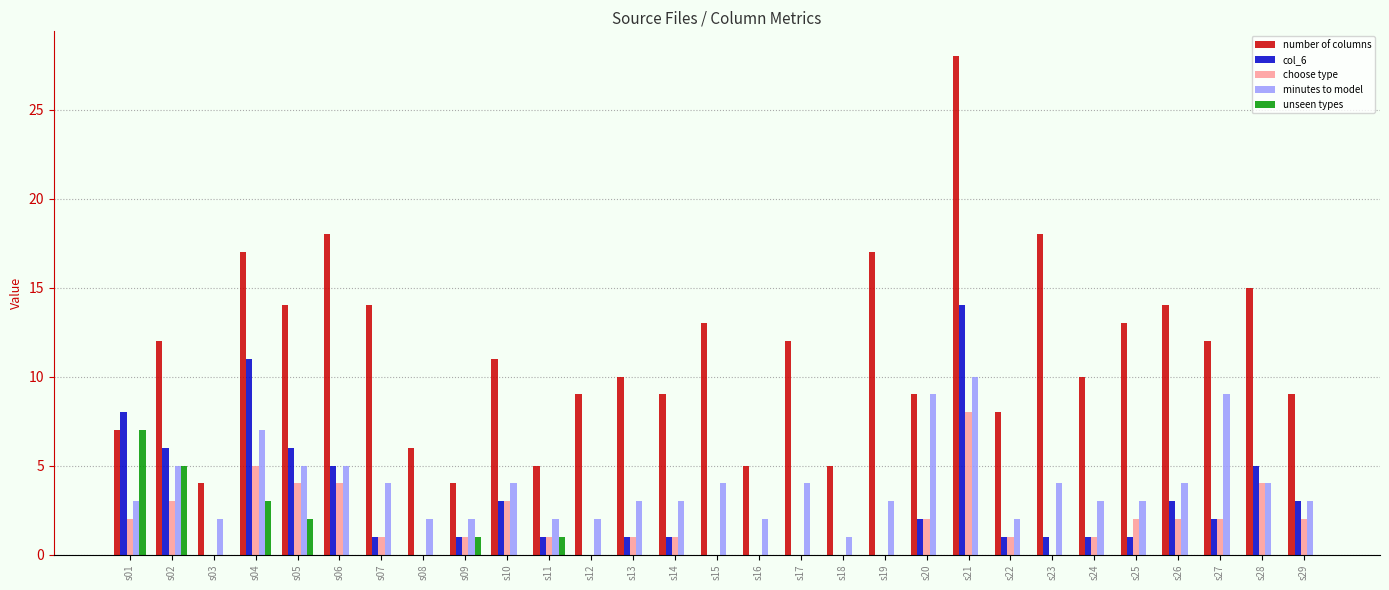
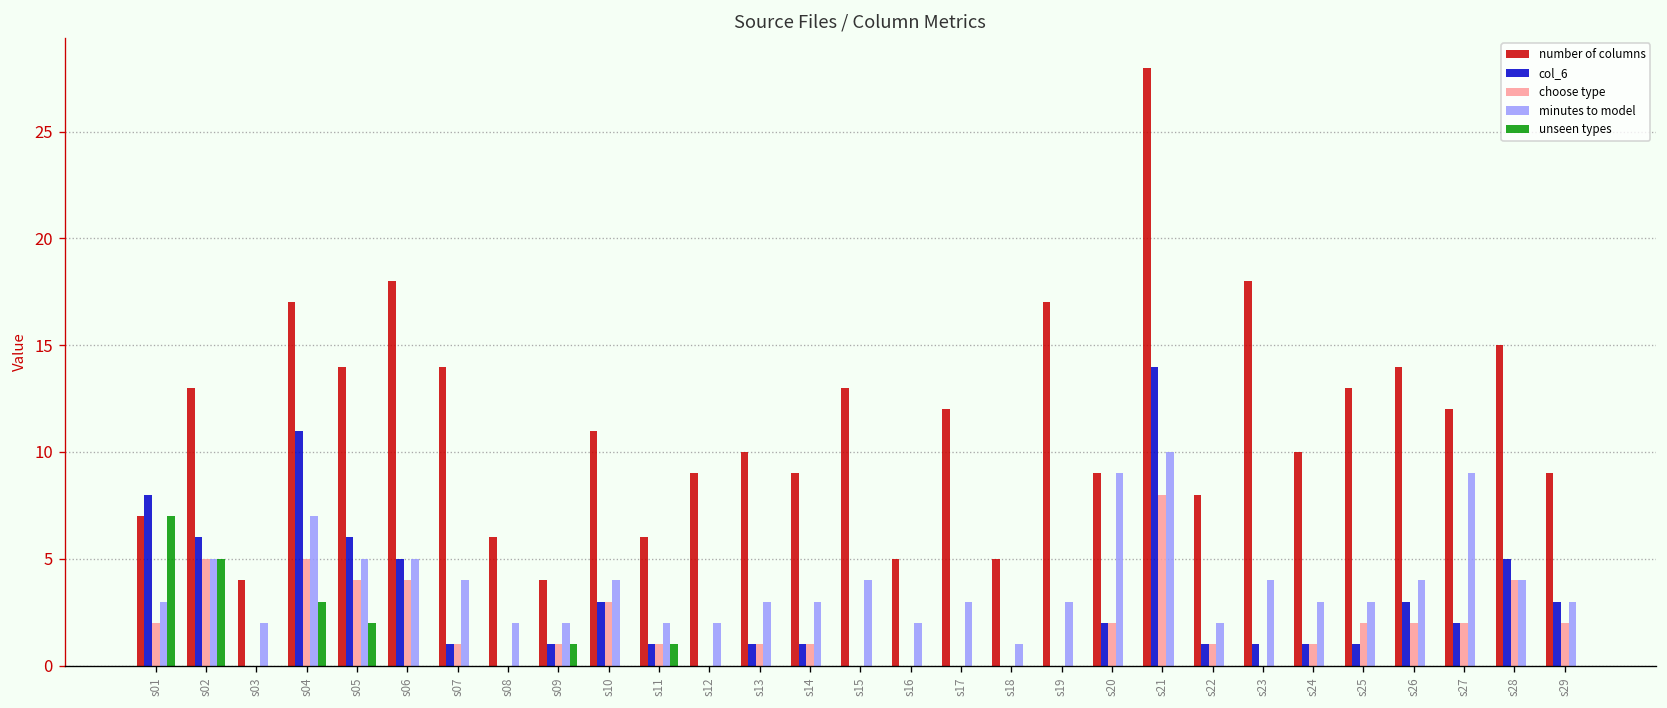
  {
    "number of columns": {
      "s01": 7,
-     "s02": 12,
+     "s02": 13,
      "s03": 4,
      "s04": 17,
      "s05": 14,
      "s06": 18,
      "s07": 14,
      "s08": 6,
      "s09": 4,
      "s10": 11,
-     "s11": 5,
+     "s11": 6,
      "s12": 9,
      "s13": 10,
      "s14": 9,
      "s15": 13,
      "s16": 5,
      "s17": 12,
      "s18": 5,
      "s19": 17,
      "s20": 9,
      "s21": 28,
      "s22": 8,
      "s23": 18,
      "s24": 10,
      "s25": 13,
      "s26": 14,
      "s27": 12,
      "s28": 15,
      "s29": 9
    },
    "col_6": {
      "s01": 8,
      "s02": 6,
      "s03": 0,
      "s04": 11,
      "s05": 6,
      "s06": 5,
      "s07": 1,
      "s08": 0,
      "s09": 1,
      "s10": 3,
      "s11": 1,
      "s12": 0,
      "s13": 1,
      "s14": 1,
      "s15": 0,
      "s16": 0,
      "s17": 0,
      "s18": 0,
      "s19": 0,
      "s20": 2,
      "s21": 14,
      "s22": 1,
      "s23": 1,
      "s24": 1,
      "s25": 1,
      "s26": 3,
      "s27": 2,
      "s28": 5,
      "s29": 3
    },
    "choose type": {
      "s01": 2,
-     "s02": 3,
+     "s02": 5,
      "s03": 0,
      "s04": 5,
      "s05": 4,
      "s06": 4,
      "s07": 1,
      "s08": 0,
      "s09": 1,
      "s10": 3,
      "s11": 1,
      "s12": 0,
      "s13": 1,
      "s14": 1,
      "s15": 0,
      "s16": 0,
      "s17": 0,
      "s18": 0,
      "s19": 0,
      "s20": 2,
      "s21": 8,
      "s22": 1,
      "s23": 0,
      "s24": 1,
      "s25": 2,
      "s26": 2,
      "s27": 2,
      "s28": 4,
      "s29": 2
    },
    "minutes to model": {
      "s01": 3,
      "s02": 5,
      "s03": 2,
      "s04": 7,
      "s05": 5,
      "s06": 5,
      "s07": 4,
      "s08": 2,
      "s09": 2,
      "s10": 4,
      "s11": 2,
      "s12": 2,
      "s13": 3,
      "s14": 3,
      "s15": 4,
      "s16": 2,
-     "s17": 4,
+     "s17": 3,
      "s18": 1,
      "s19": 3,
      "s20": 9,
      "s21": 10,
      "s22": 2,
      "s23": 4,
      "s24": 3,
      "s25": 3,
      "s26": 4,
      "s27": 9,
      "s28": 4,
      "s29": 3
    },
    "unseen types": {
      "s01": 7,
      "s02": 5,
      "s03": 0,
      "s04": 3,
      "s05": 2,
      "s06": 0,
      "s07": 0,
      "s08": 0,
      "s09": 1,
      "s10": 0,
      "s11": 1,
      "s12": 0,
      "s13": 0,
      "s14": 0,
      "s15": 0,
      "s16": 0,
      "s17": 0,
      "s18": 0,
      "s19": 0,
      "s20": 0,
      "s21": 0,
      "s22": 0,
      "s23": 0,
      "s24": 0,
      "s25": 0,
      "s26": 0,
      "s27": 0,
      "s28": 0,
      "s29": 0
    }
  }
